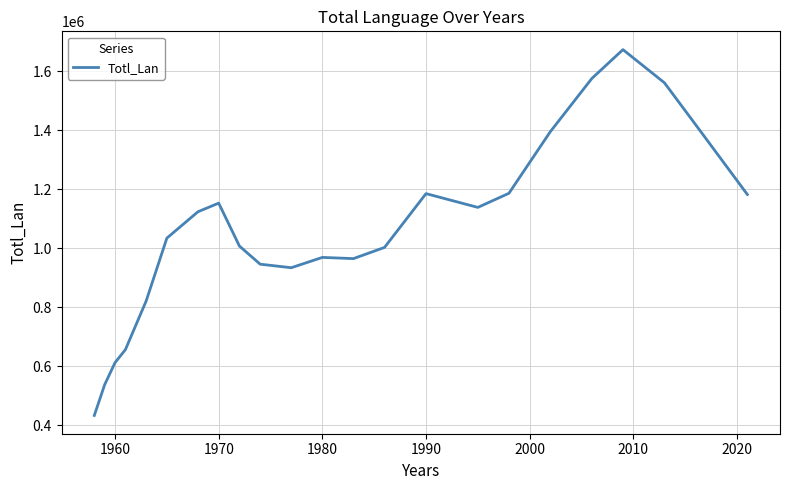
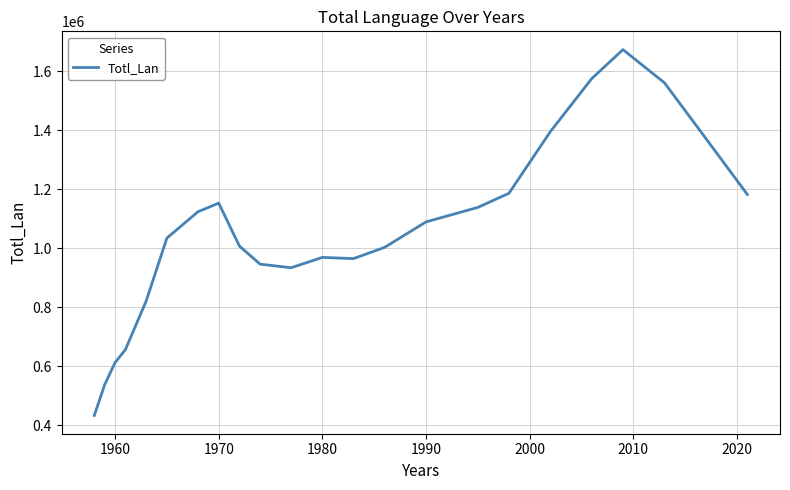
  {
    "1960": 610000,
    "1970": 1150000,
    "1980": 970000,
-   "1990": 1190000
+   "1990": 1090000
  }
